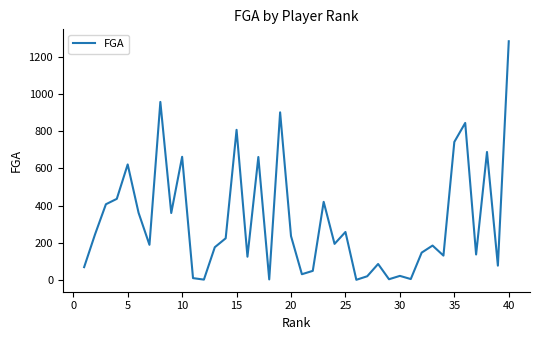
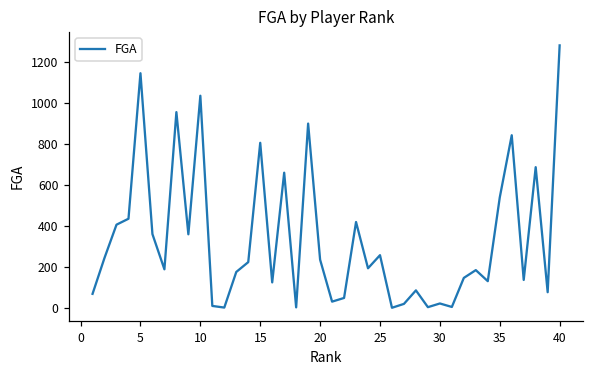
  {
-   "5": 620,
-   "10": 660,
+   "5": 1150,
+   "10": 1040,
    "15": 810,
    "20": 240,
    "25": 260,
    "30": 20,
-   "35": 740,
+   "35": 540,
    "40": 1280
  }
